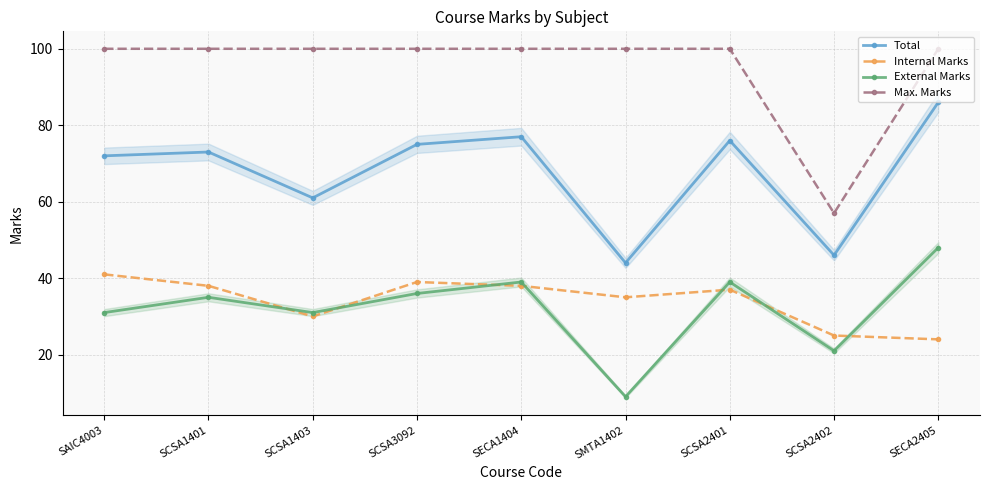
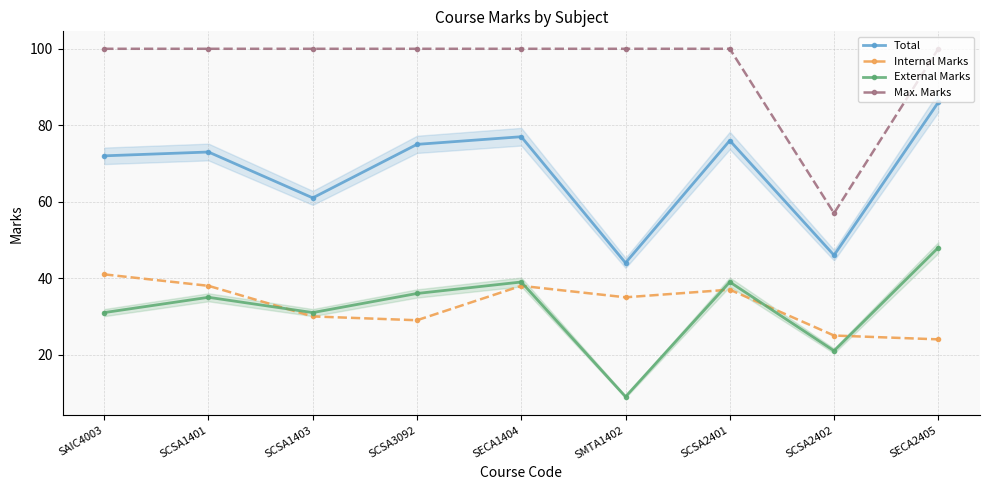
  {
    "Internal Marks": {
      "SAIC4003": 41,
      "SCSA1401": 38,
      "SCSA1403": 30,
-     "SCSA3092": 39,
+     "SCSA3092": 29,
      "SECA1404": 38,
      "SMTA1402": 35,
      "SCSA2401": 37,
      "SCSA2402": 25,
      "SECA2405": 24
    },
    "Max. Marks": {
      "SAIC4003": 100,
      "SCSA1401": 100,
      "SCSA1403": 100,
      "SCSA3092": 100,
      "SECA1404": 100,
      "SMTA1402": 100,
      "SCSA2401": 100,
      "SCSA2402": 57
    }
  }
